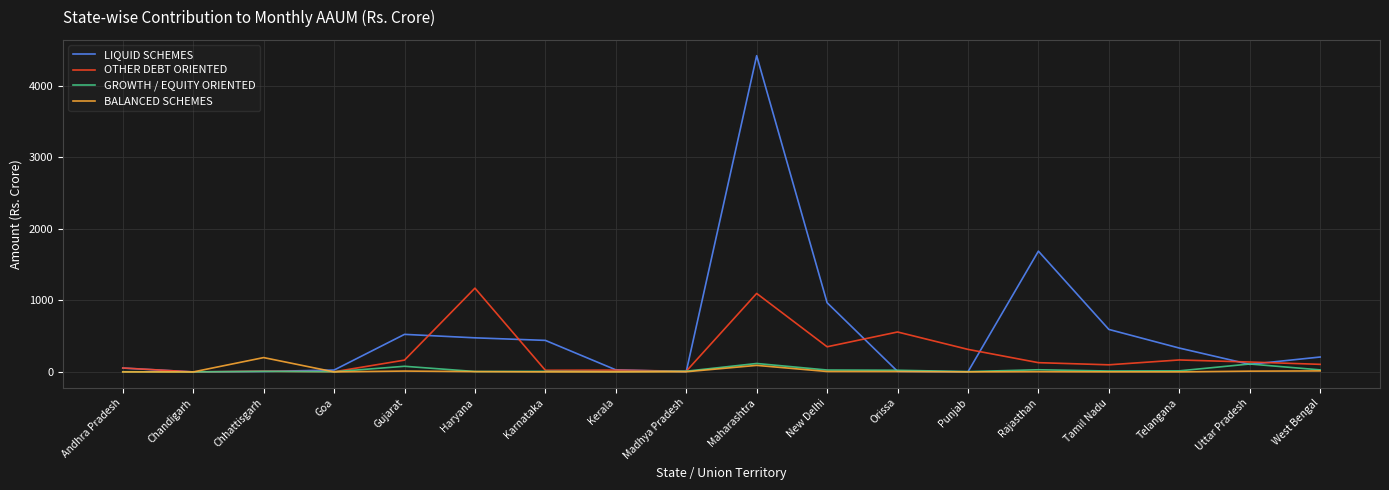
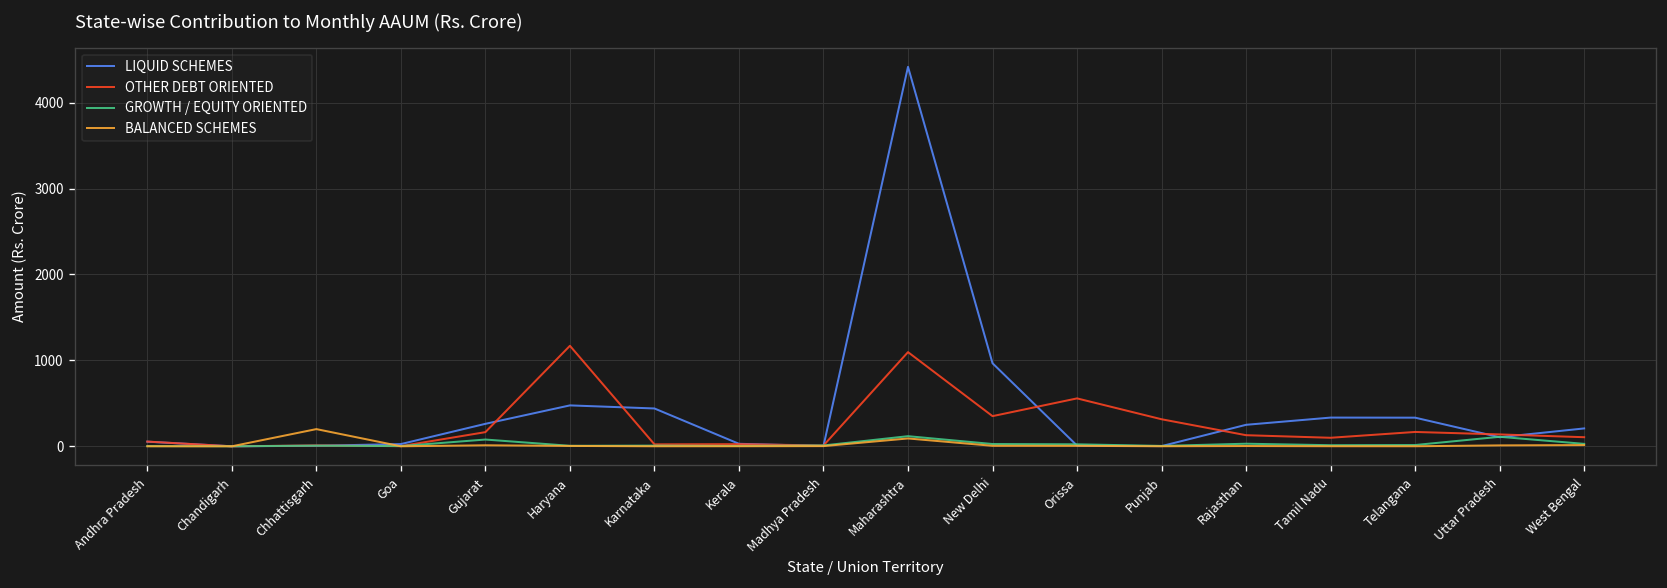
  {
    "LIQUID SCHEMES": {
-     "Gujarat": 500,
+     "Gujarat": 300,
      "Haryana": 500,
      "Karnataka": 400,
      "Maharashtra": 4400,
      "New Delhi": 1000,
-     "Rajasthan": 1700,
-     "Tamil Nadu": 600,
+     "Rajasthan": 300,
+     "Tamil Nadu": 300,
      "Telangana": 300,
      "West Bengal": 200
    },
    "OTHER DEBT ORIENTED": {
      "Gujarat": 200,
      "Haryana": 1200,
      "Maharashtra": 1100,
      "New Delhi": 400,
      "Orissa": 600,
      "Punjab": 300,
      "Rajasthan": 100,
      "Tamil Nadu": 100,
      "Telangana": 200,
      "West Bengal": 100
    },
    "GROWTH / EQUITY ORIENTED": {
      "Gujarat": 100
    },
    "BALANCED SCHEMES": {
      "Chhattisgarh": 200,
      "Gujarat": 0,
      "Uttar Pradesh": 0
    }
  }
